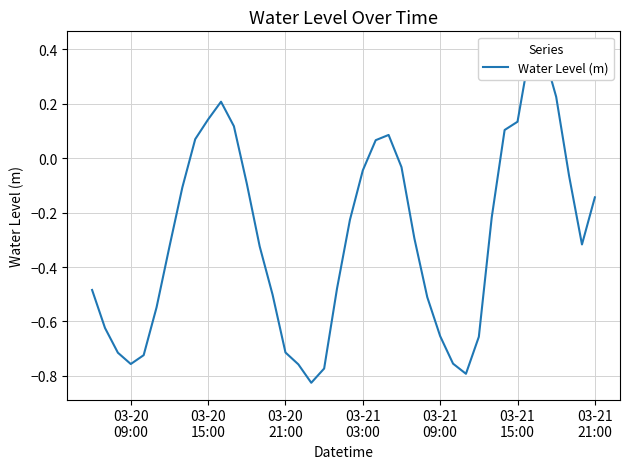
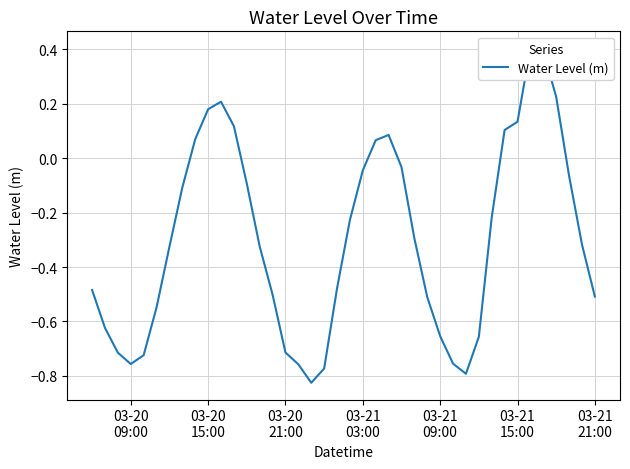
  {
    "03-20 09:00": -0.76,
-   "03-20 15:00": 0.14,
+   "03-20 15:00": 0.18,
    "03-20 21:00": -0.71,
    "03-21 03:00": -0.04,
    "03-21 09:00": -0.65,
    "03-21 15:00": 0.13,
-   "03-21 21:00": -0.14
+   "03-21 21:00": -0.51
  }
